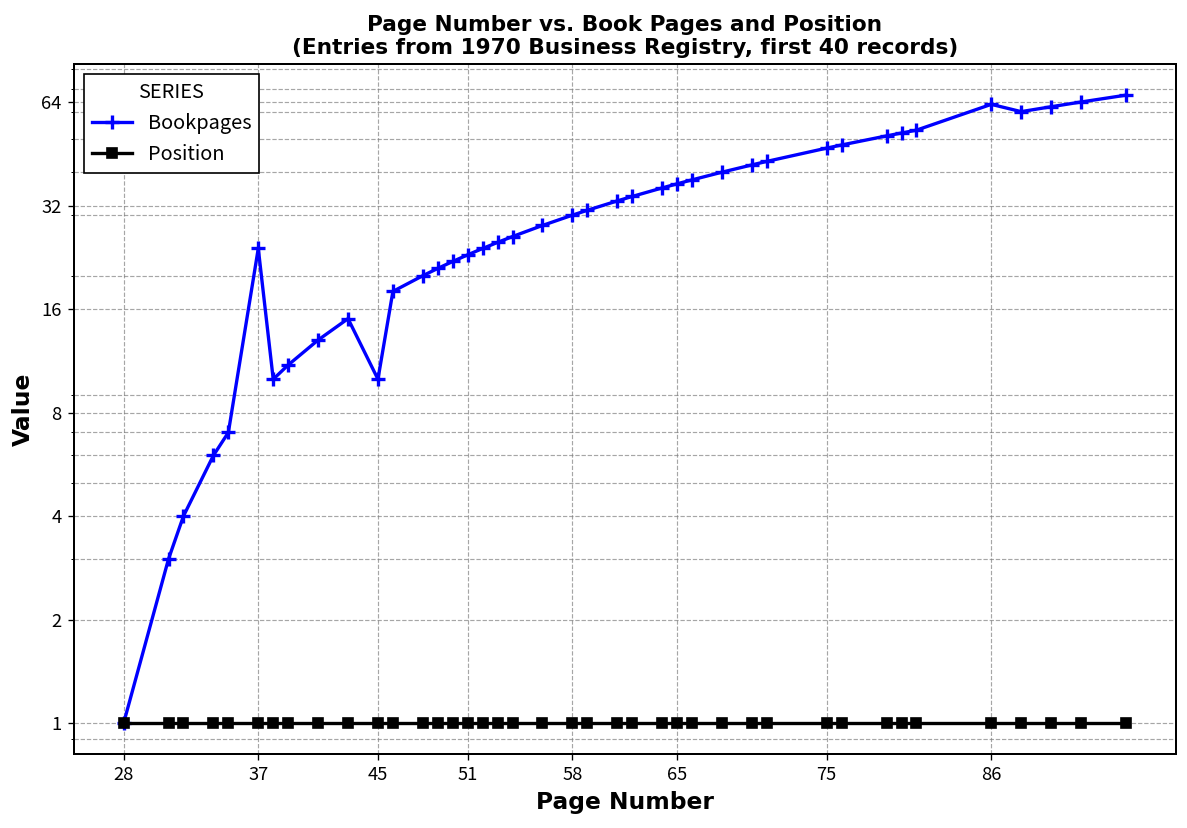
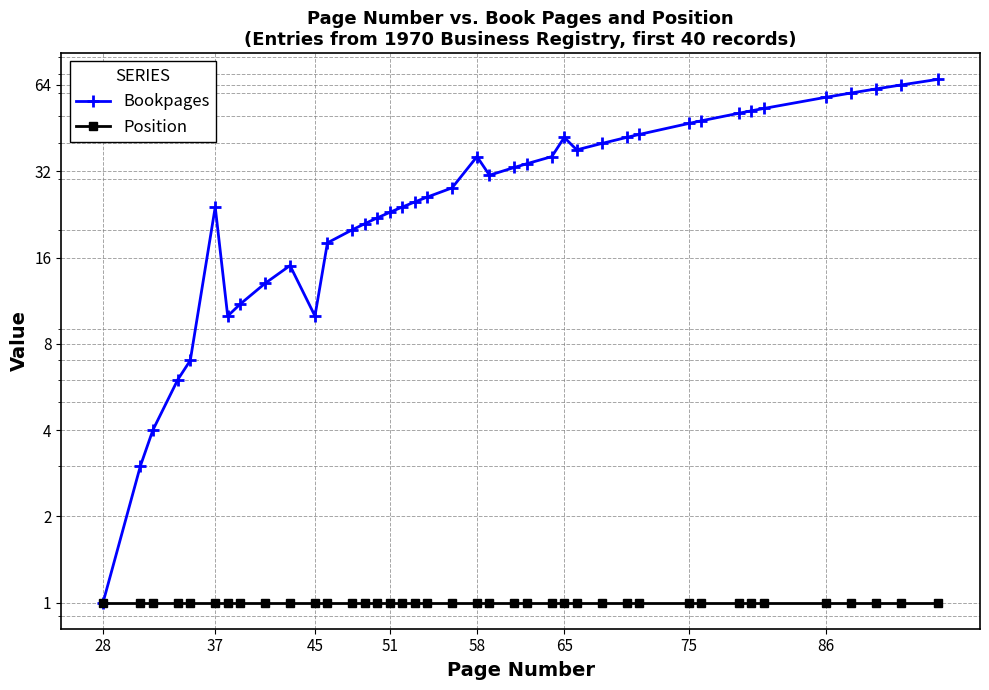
  {
    "Bookpages": {
      "37": 24,
      "45": 10,
      "51": 23,
-     "58": 30,
-     "65": 37,
+     "58": 36,
+     "65": 42,
      "75": 47,
-     "86": 63
+     "86": 58
    },
    "Position": {
      "37": 1,
      "45": 1,
      "51": 1,
      "58": 1,
      "65": 1,
      "75": 1,
      "86": 1
    }
  }
